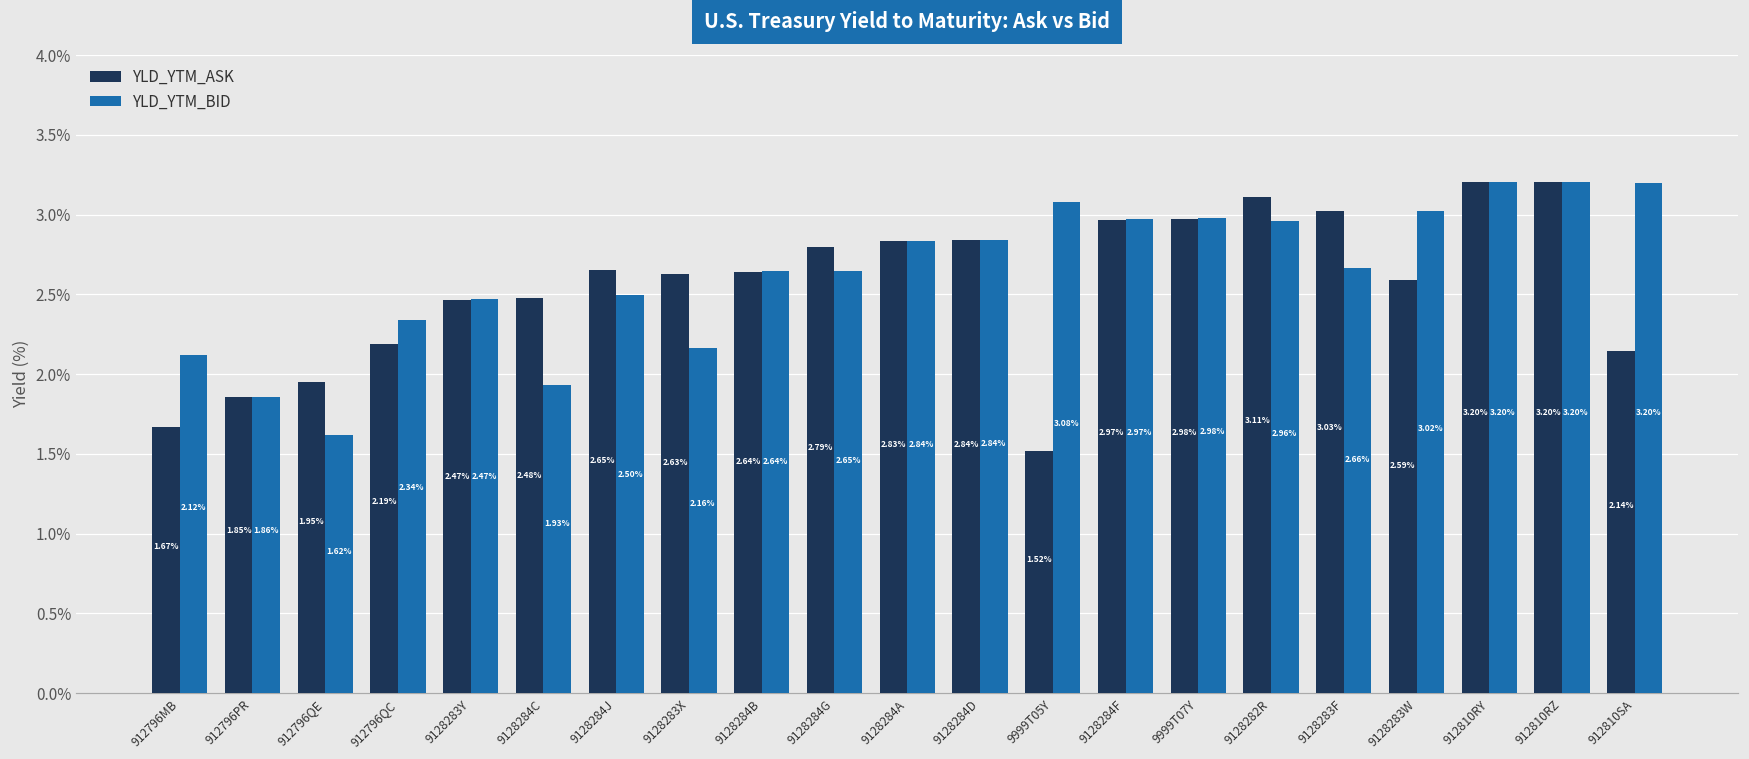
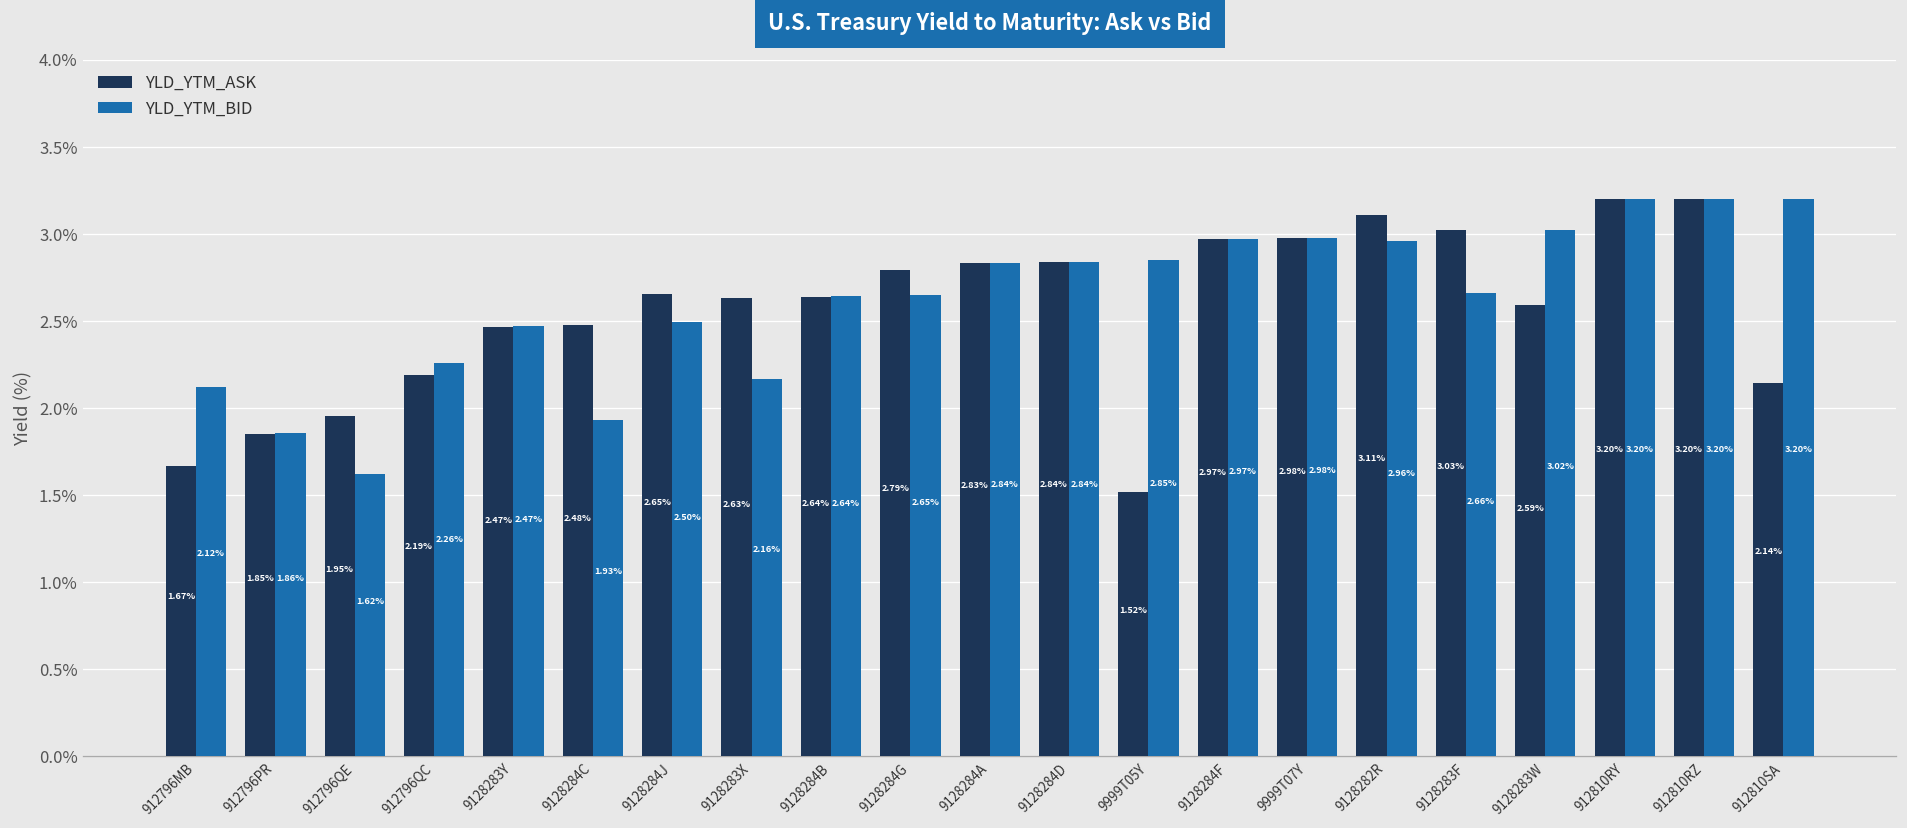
  {
    "YLD_YTM_ASK": {
      "912796MB": "1.67%",
      "912796PR": "1.85%",
      "912796QE": "1.95%",
      "912796QC": "2.19%",
      "9128283Y": "2.47%",
      "9128284C": "2.48%",
      "9128284J": "2.65%",
      "9128283X": "2.63%",
      "9128284B": "2.64%",
      "9128284G": "2.79%",
      "9128284A": "2.83%",
      "9128284D": "2.84%",
      "9999T05Y": "1.52%",
      "9128284F": "2.97%",
      "9999T07Y": "2.98%",
      "9128282R": "3.11%",
      "9128283F": "3.03%",
      "9128283W": "2.59%",
      "912810RY": "3.20%",
      "912810RZ": "3.20%",
      "912810SA": "2.14%"
    },
    "YLD_YTM_BID": {
      "912796MB": "2.12%",
      "912796PR": "1.86%",
      "912796QE": "1.62%",
-     "912796QC": "2.34%",
+     "912796QC": "2.26%",
      "9128283Y": "2.47%",
      "9128284C": "1.93%",
      "9128284J": "2.50%",
      "9128283X": "2.16%",
      "9128284B": "2.64%",
      "9128284G": "2.65%",
      "9128284A": "2.84%",
      "9128284D": "2.84%",
-     "9999T05Y": "3.08%",
+     "9999T05Y": "2.85%",
      "9128284F": "2.97%",
      "9999T07Y": "2.98%",
      "9128282R": "2.96%",
      "9128283F": "2.66%",
      "9128283W": "3.02%",
      "912810RY": "3.20%",
      "912810RZ": "3.20%",
      "912810SA": "3.20%"
    }
  }
